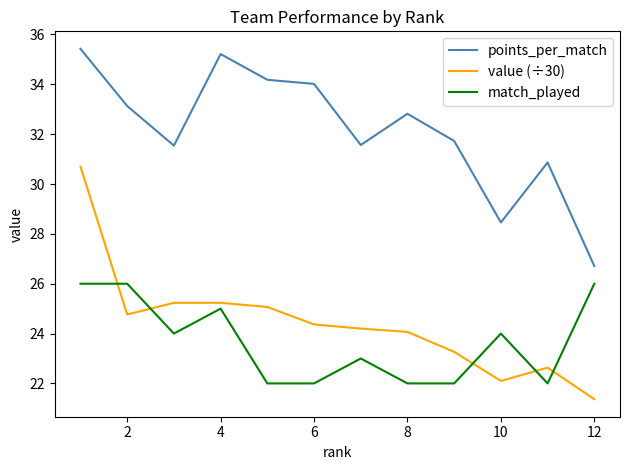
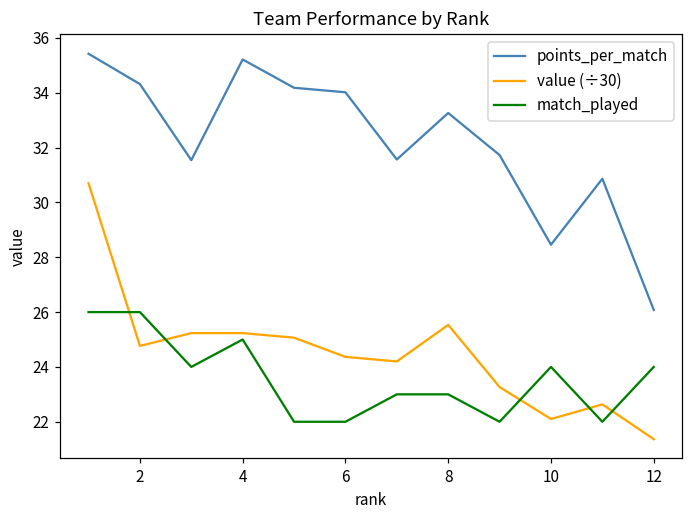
  {
    "points_per_match": {
-     "2": 33.1,
+     "2": 34.3,
      "4": 35.2,
      "6": 34.0,
-     "8": 32.8,
+     "8": 33.3,
      "10": 28.5,
-     "12": 26.7
+     "12": 26.1
    },
    "value (÷30)": {
      "2": 24.8,
      "4": 25.2,
      "6": 24.4,
-     "8": 24.1,
+     "8": 25.5,
      "10": 22.1,
      "12": 21.4
    },
    "match_played": {
      "2": 26,
      "4": 25,
      "6": 22,
-     "8": 22,
+     "8": 23,
      "10": 24,
-     "12": 26
+     "12": 24
    }
  }
